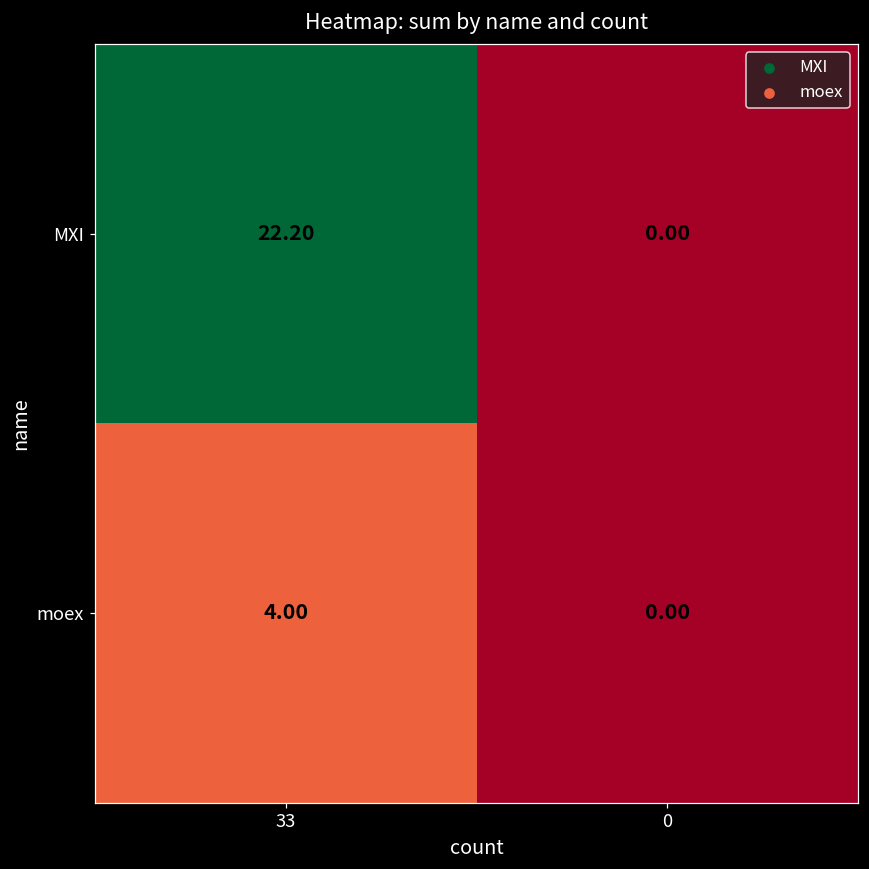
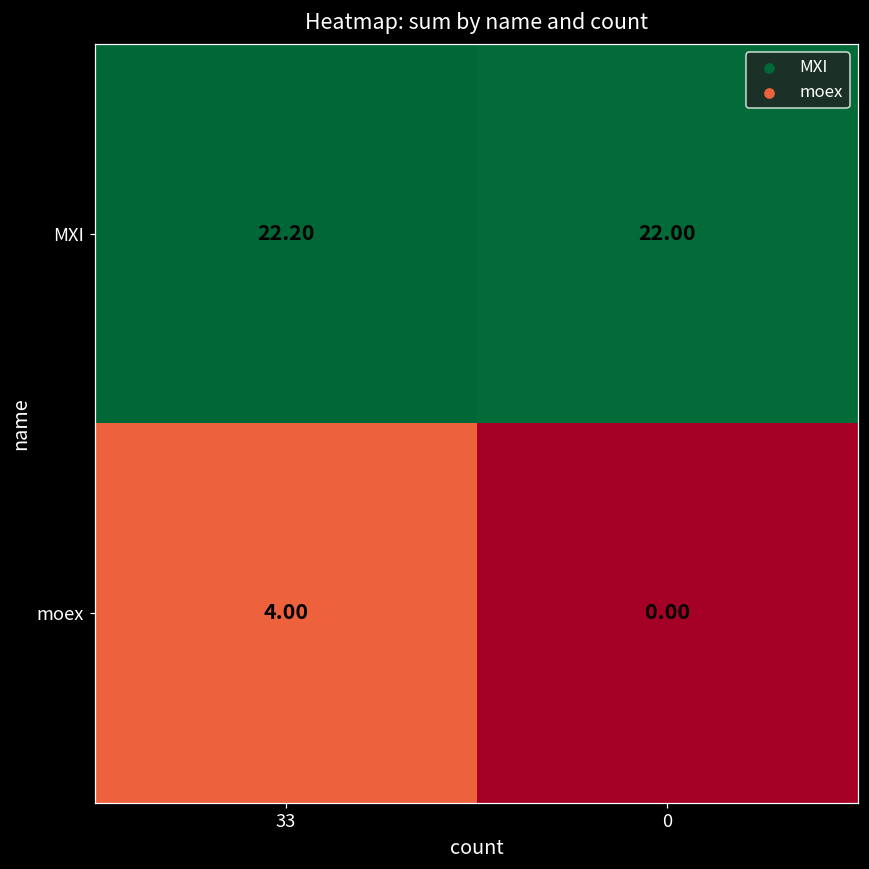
  {
    "MXI": {
      "33": 22.20,
-     "0": 0.00
+     "0": 22.00
    },
    "moex": {
      "33": 4.00,
      "0": 0.00
    }
  }
